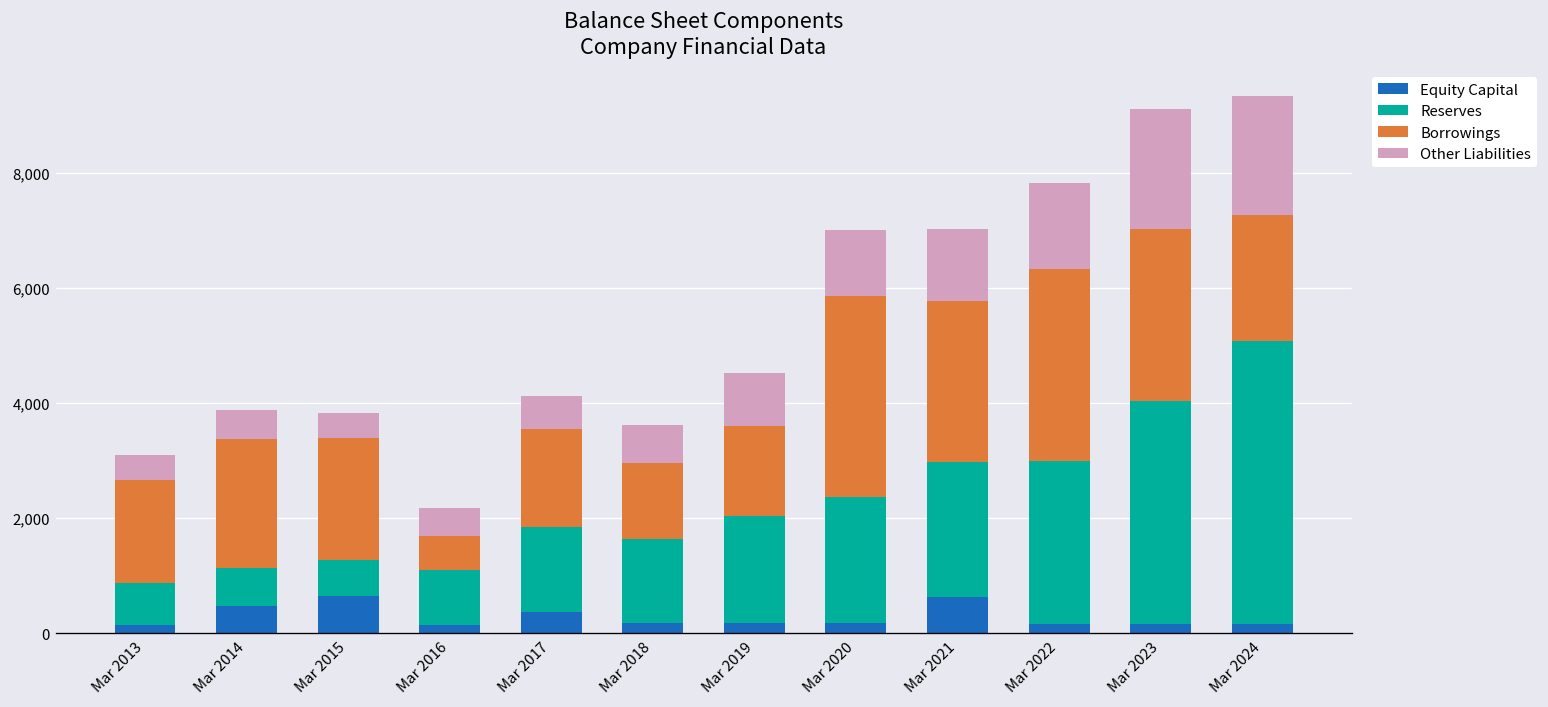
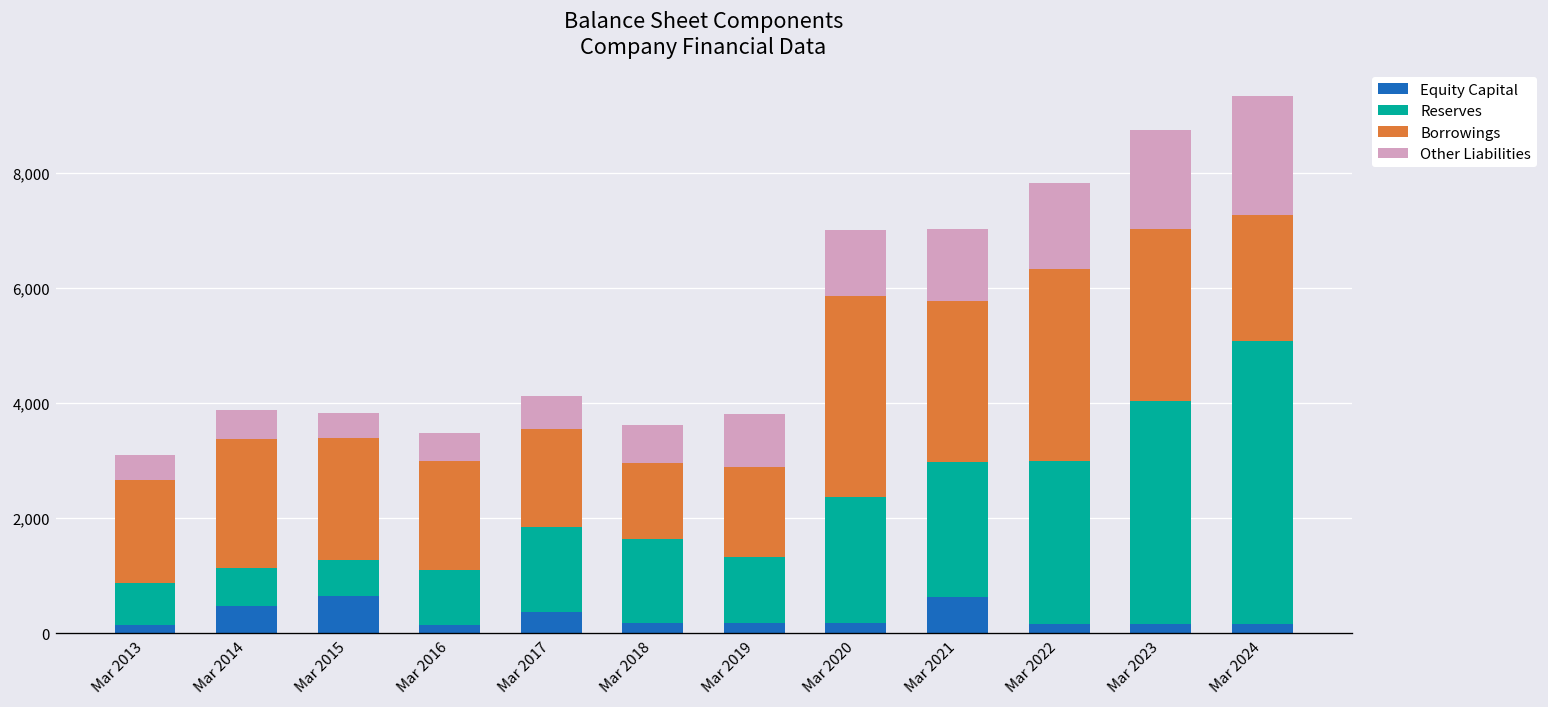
  {
    "Equity Capital": {
      "Mar 2013": "100",
      "Mar 2014": "500",
      "Mar 2015": "600",
      "Mar 2016": "100",
      "Mar 2017": "400",
      "Mar 2018": "200",
      "Mar 2019": "200",
      "Mar 2020": "200",
      "Mar 2021": "600",
      "Mar 2022": "200",
      "Mar 2023": "200",
      "Mar 2024": "200"
    },
    "Reserves": {
      "Mar 2013": "700",
      "Mar 2014": "700",
      "Mar 2015": "600",
      "Mar 2016": "1,000",
      "Mar 2017": "1,500",
      "Mar 2018": "1,500",
-     "Mar 2019": "1,900",
+     "Mar 2019": "1,100",
      "Mar 2020": "2,200",
      "Mar 2021": "2,300",
      "Mar 2022": "2,800",
      "Mar 2023": "3,900",
      "Mar 2024": "4,900"
    },
    "Borrowings": {
      "Mar 2013": "1,800",
      "Mar 2014": "2,200",
      "Mar 2015": "2,100",
-     "Mar 2016": "600",
+     "Mar 2016": "1,900",
      "Mar 2017": "1,700",
      "Mar 2018": "1,300",
      "Mar 2019": "1,600",
      "Mar 2020": "3,500",
      "Mar 2021": "2,800",
      "Mar 2022": "3,300",
      "Mar 2023": "3,000",
      "Mar 2024": "2,200"
    },
    "Other Liabilities": {
      "Mar 2013": "400",
      "Mar 2014": "500",
      "Mar 2015": "400",
      "Mar 2016": "500",
      "Mar 2017": "600",
      "Mar 2018": "700",
      "Mar 2019": "900",
      "Mar 2020": "1,100",
      "Mar 2021": "1,200",
      "Mar 2022": "1,500",
-     "Mar 2023": "2,100",
+     "Mar 2023": "1,700",
      "Mar 2024": "2,100"
    }
  }
